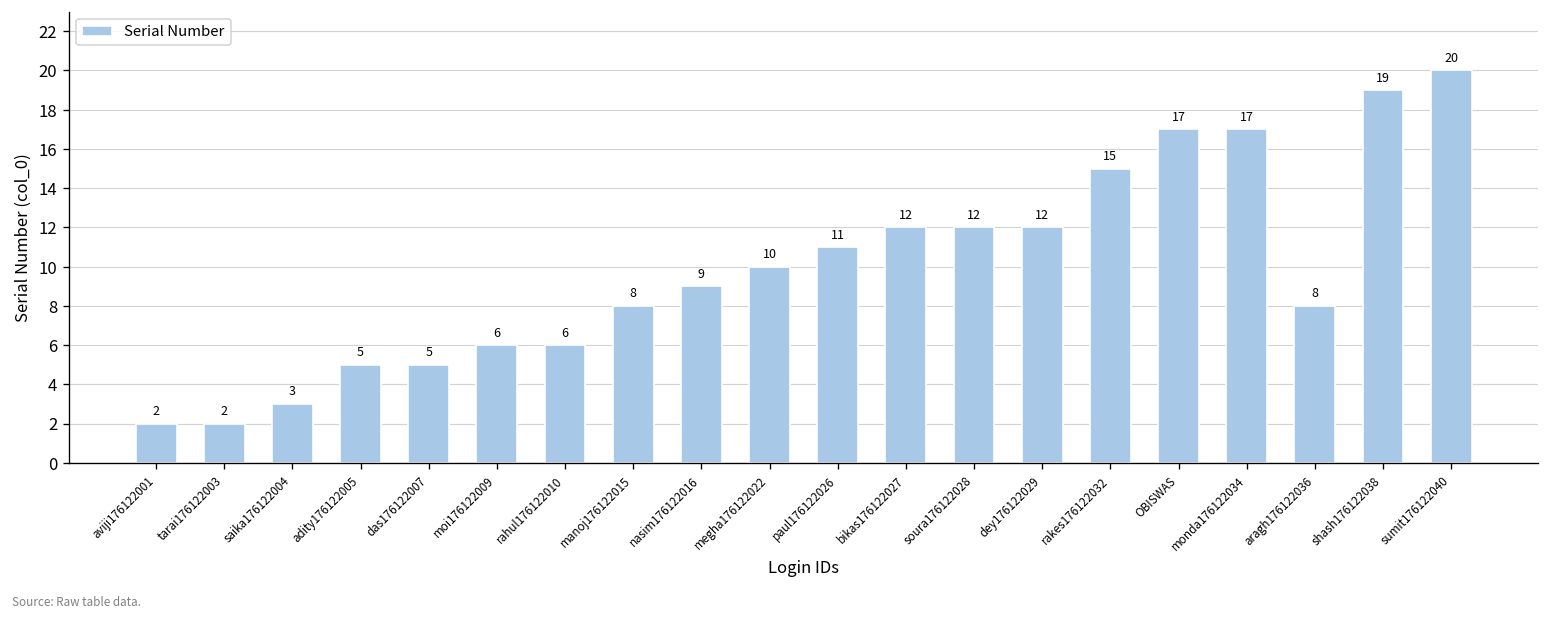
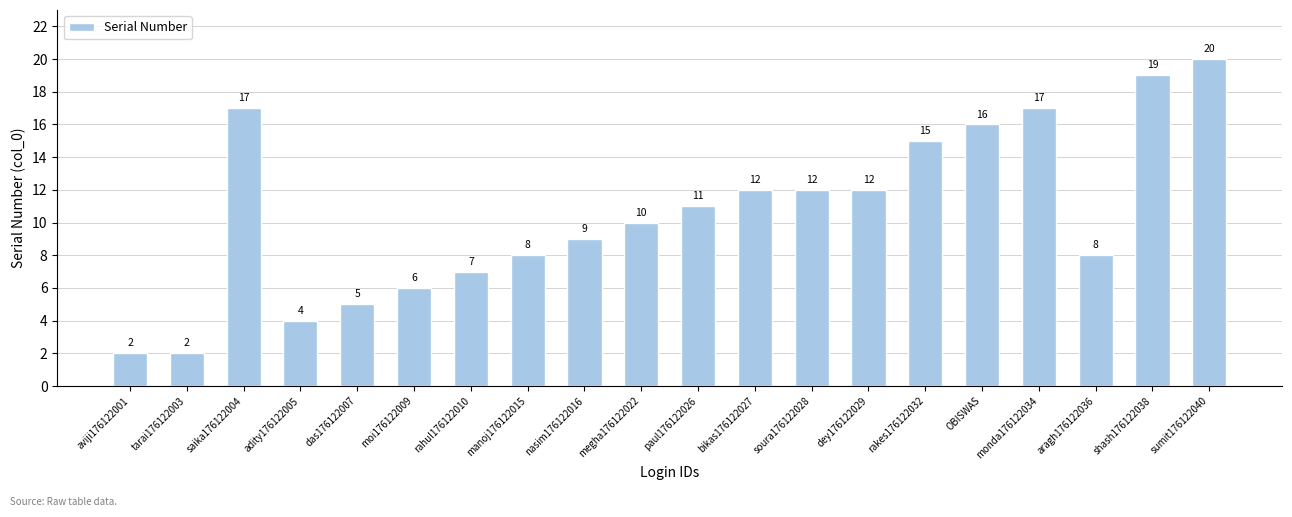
  {
    "aviji176122001": 2,
    "tarai176122003": 2,
-   "saika176122004": 3,
-   "adity176122005": 5,
+   "saika176122004": 17,
+   "adity176122005": 4,
    "das176122007": 5,
    "moi176122009": 6,
-   "rahul176122010": 6,
+   "rahul176122010": 7,
    "manoj176122015": 8,
    "nasim176122016": 9,
    "megha176122022": 10,
    "paul176122026": 11,
    "bikas176122027": 12,
    "soura176122028": 12,
    "dey176122029": 12,
    "rakes176122032": 15,
-   "OBISWAS": 17,
+   "OBISWAS": 16,
    "monda176122034": 17,
    "aragh176122036": 8,
    "shash176122038": 19,
    "sumit176122040": 20
  }
